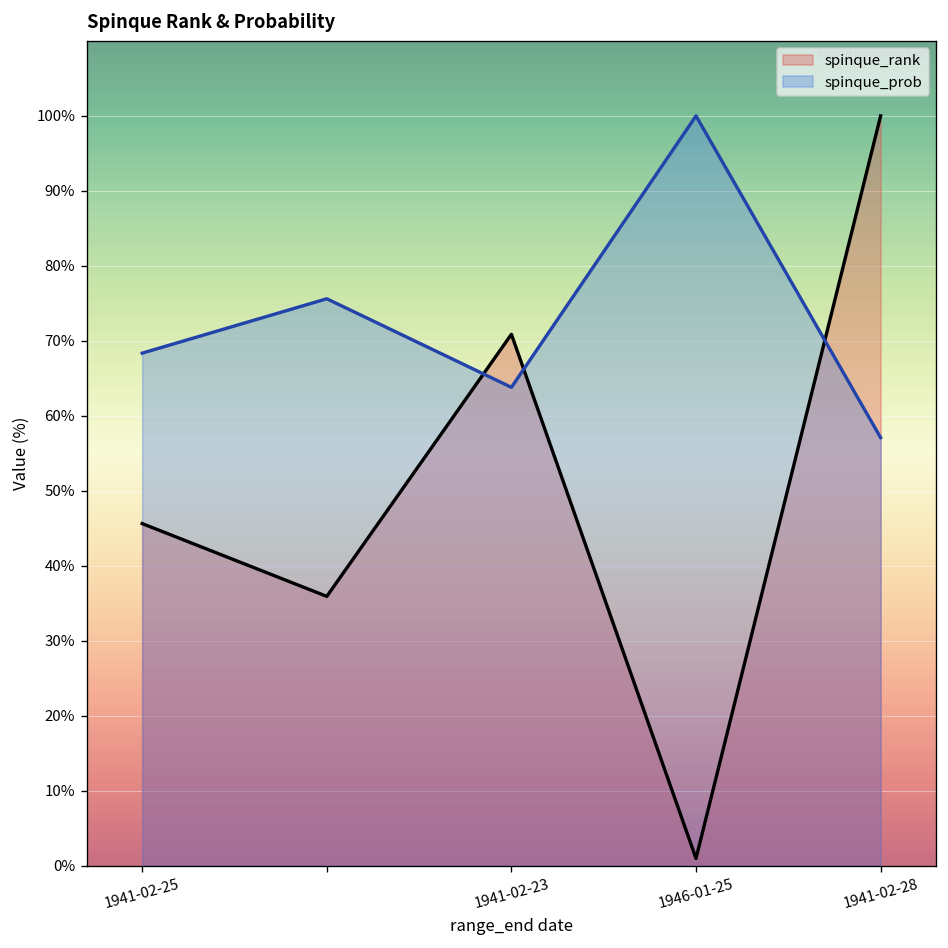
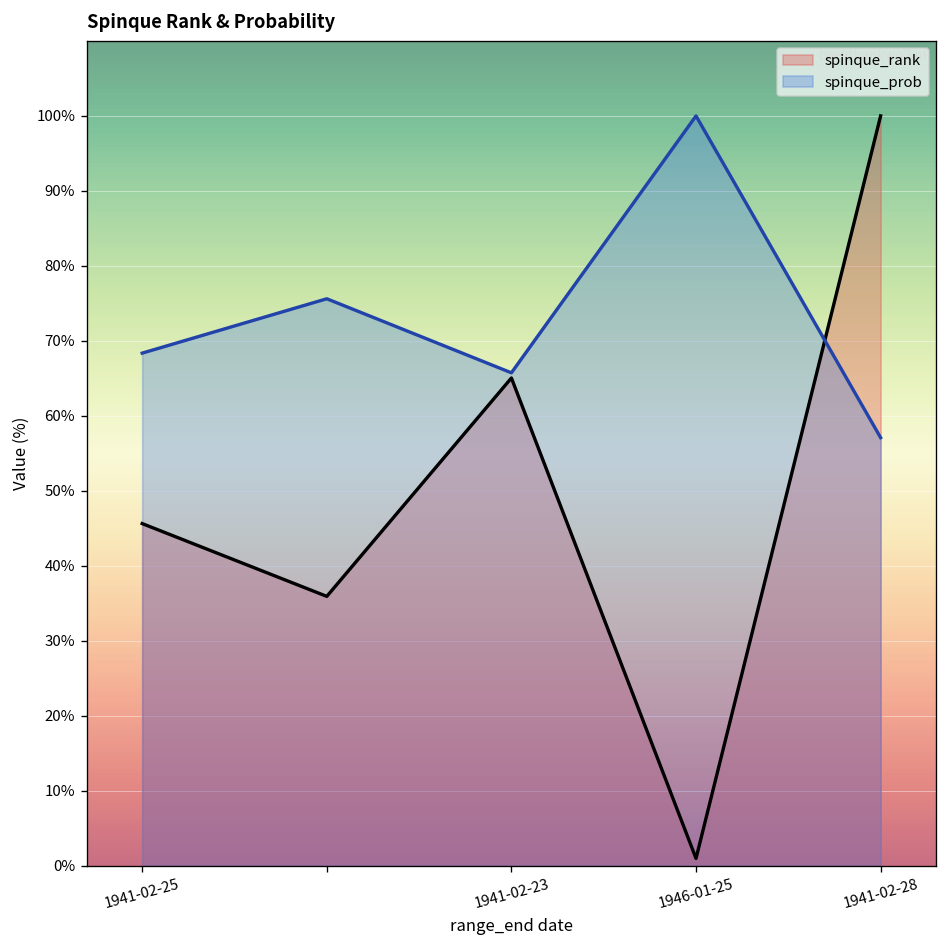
  {
    "spinque_rank": {
      "1941-02-25": "46%",
-     "1941-02-23": "71%",
+     "1941-02-23": "65%",
      "1946-01-25": "1%",
      "1941-02-28": "100%"
    },
    "spinque_prob": {
      "1941-02-25": "68%",
-     "1941-02-23": "64%",
+     "1941-02-23": "66%",
      "1946-01-25": "100%",
      "1941-02-28": "57%"
    }
  }
